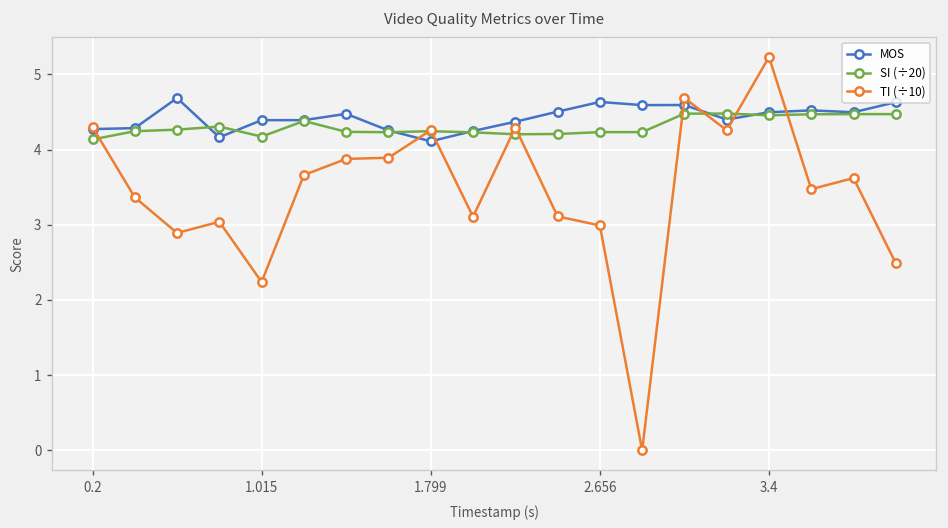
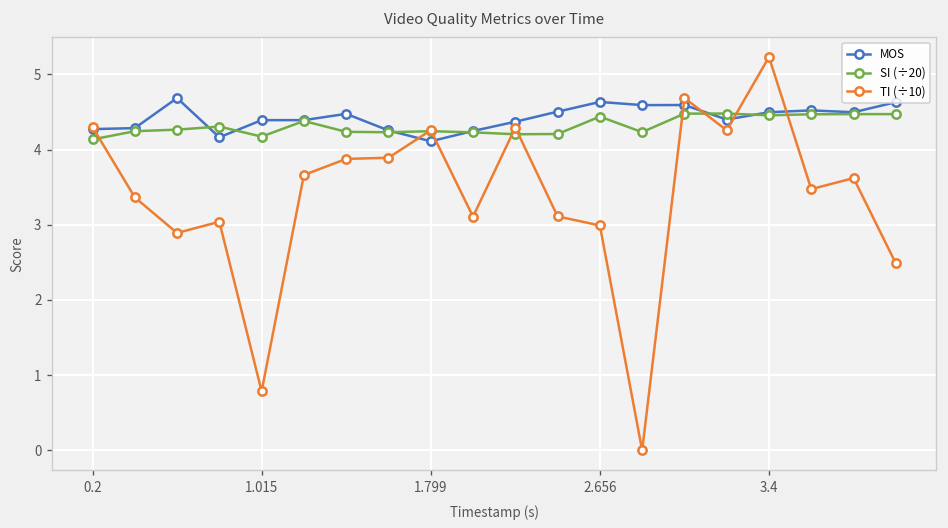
  {
    "MOS": {
      "1.015": 4.4,
      "1.799": 4.1,
      "2.656": 4.6,
      "3.4": 4.5
    },
    "SI (÷20)": {
      "0.2": 4.1,
      "1.015": 4.2,
-     "2.656": 4.2,
+     "2.656": 4.4,
      "3.4": 4.5
    },
    "TI (÷10)": {
-     "1.015": 2.2,
+     "1.015": 0.8,
      "2.656": 3.0,
      "3.4": 5.2
    }
  }
